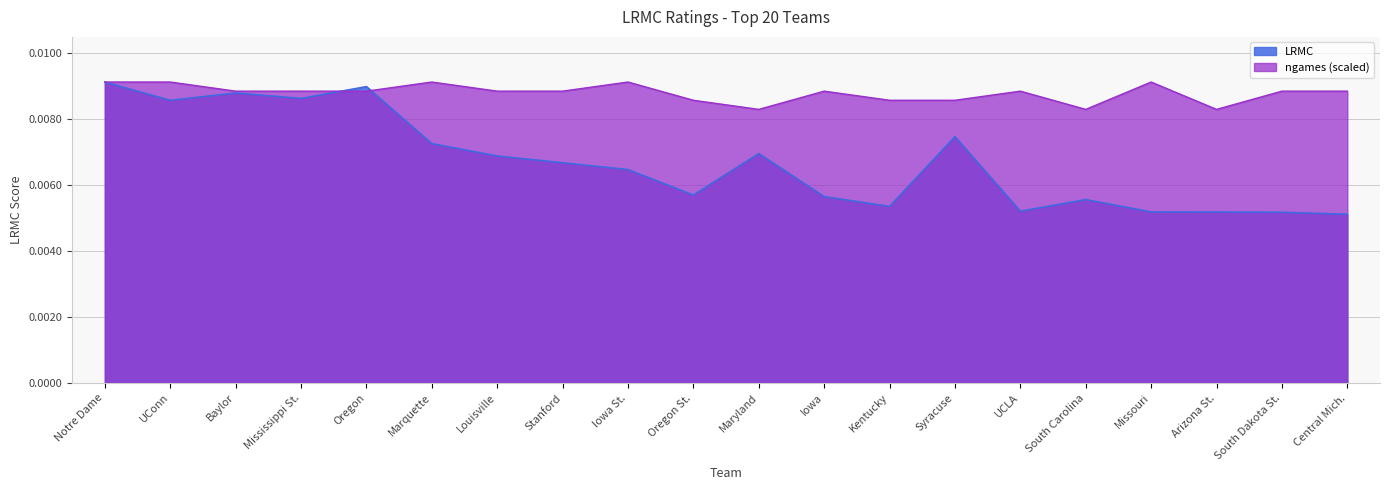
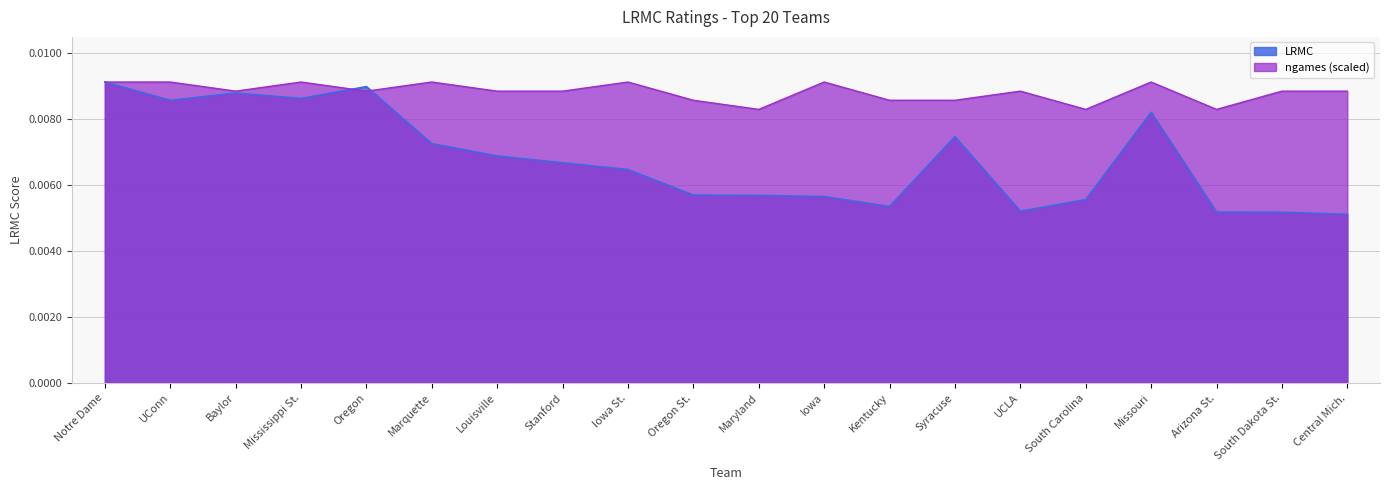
  {
    "LRMC": {
      "UConn": 0.0086,
      "Mississippi St.": 0.0086,
      "Oregon": 0.0090,
      "Marquette": 0.0073,
      "Louisville": 0.0069,
      "Stanford": 0.0067,
      "Iowa St.": 0.0065,
      "Oregon St.": 0.0057,
-     "Maryland": 0.0069,
+     "Maryland": 0.0057,
      "Iowa": 0.0056,
      "Kentucky": 0.0053,
      "Syracuse": 0.0075,
      "UCLA": 0.0052,
      "South Carolina": 0.0056,
-     "Missouri": 0.0052,
+     "Missouri": 0.0082,
      "Arizona St.": 0.0052,
      "South Dakota St.": 0.0052,
      "Central Mich.": 0.0051
    },
    "ngames (scaled)": {
      "UConn": 0.0091,
-     "Mississippi St.": 0.0088,
+     "Mississippi St.": 0.0091,
      "Oregon": 0.0088,
      "Marquette": 0.0091,
      "Louisville": 0.0088,
      "Stanford": 0.0088,
      "Iowa St.": 0.0091,
      "Oregon St.": 0.0086,
      "Maryland": 0.0083,
-     "Iowa": 0.0088,
+     "Iowa": 0.0091,
      "Kentucky": 0.0086,
      "Syracuse": 0.0086,
      "UCLA": 0.0088,
      "South Carolina": 0.0083,
      "Missouri": 0.0091,
      "Arizona St.": 0.0083,
      "South Dakota St.": 0.0088,
      "Central Mich.": 0.0088
    }
  }
